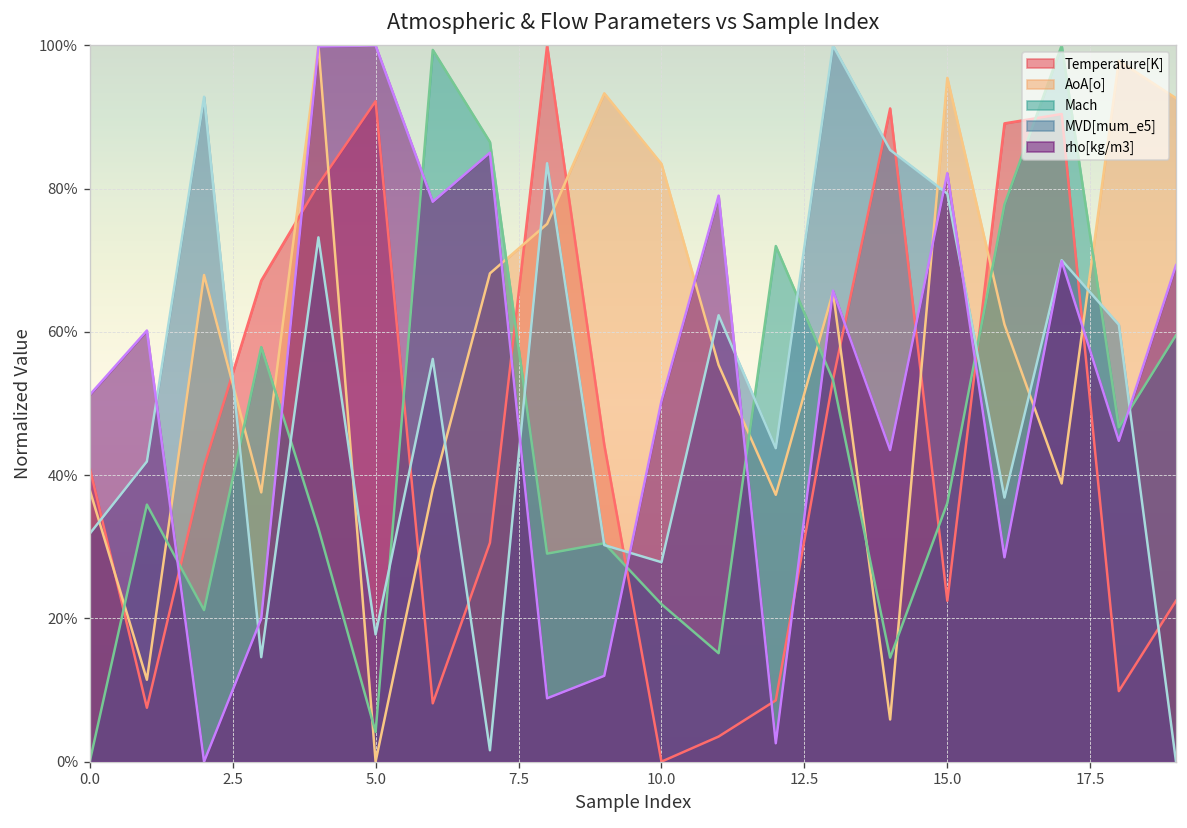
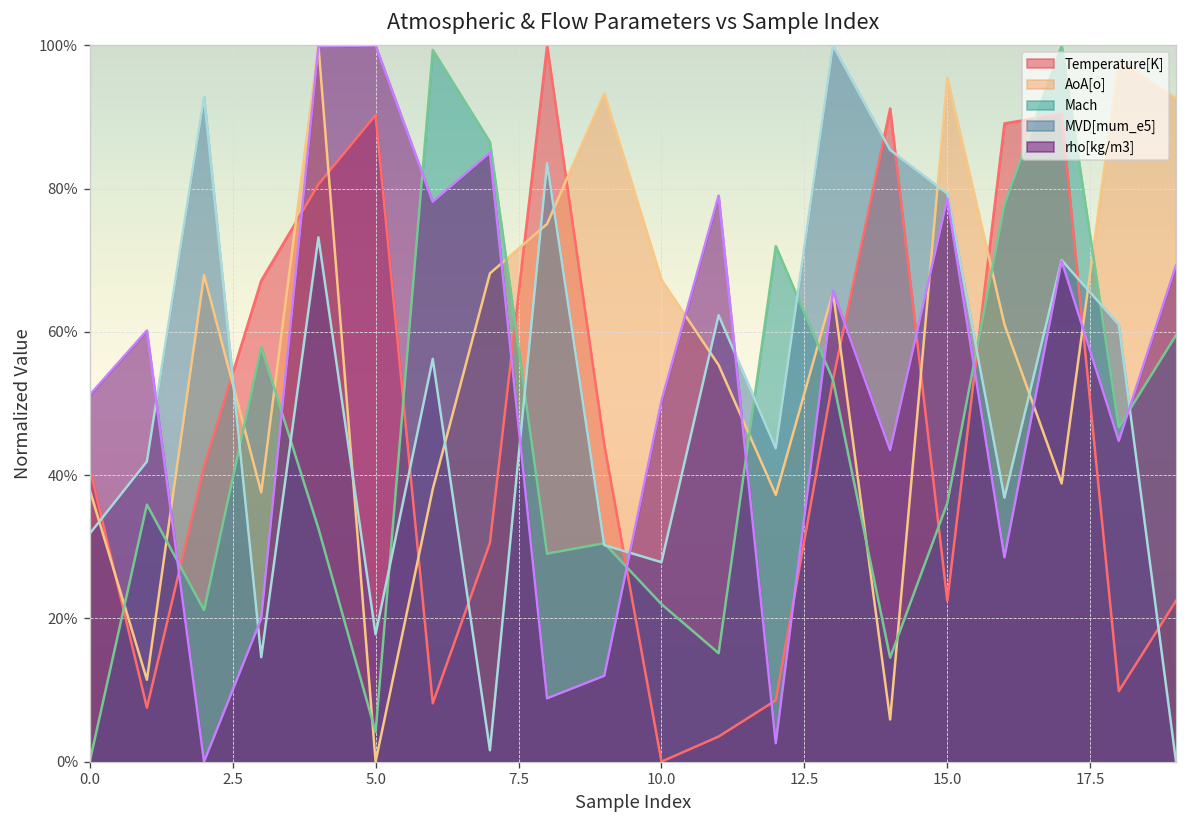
  {
    "Temperature[K]": {
      "0.0": "41%",
-     "5.0": "92%",
+     "5.0": "90%",
      "10.0": "0%",
      "15.0": "22%"
    },
    "AoA[o]": {
      "0.0": "38%",
      "5.0": "0%",
-     "10.0": "83%",
+     "10.0": "67%",
      "15.0": "95%"
    },
    "rho[kg/m3]": {
      "0.0": "51%",
      "5.0": "100%",
      "10.0": "50%",
-     "15.0": "82%"
+     "15.0": "79%"
    }
  }
